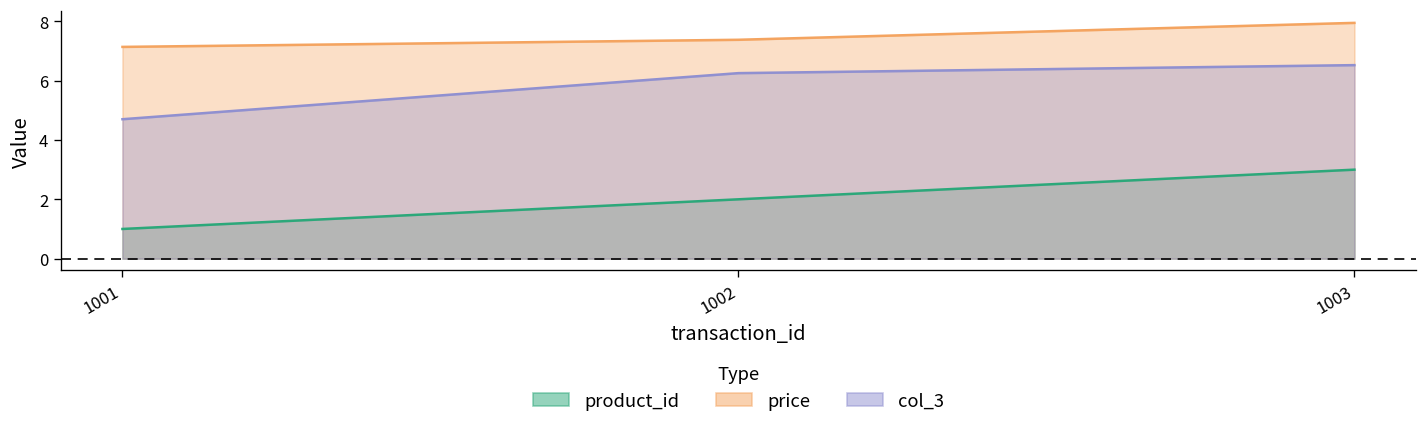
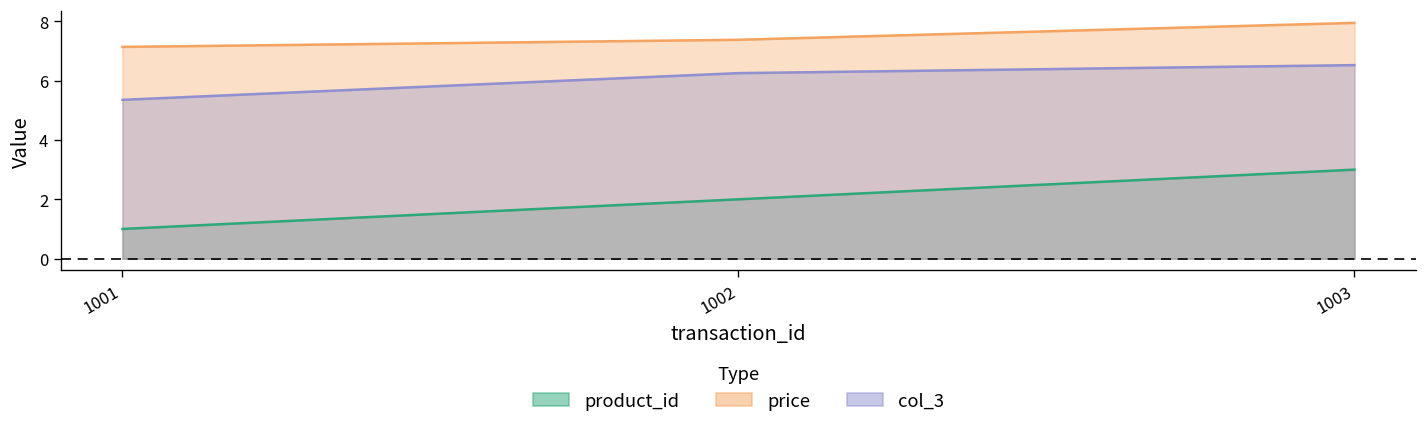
  {
    "product_id": {
      "1001": 1.0,
      "1002": 2.0,
      "1003": 3.0
    },
    "price": {
      "1001": 7.1,
      "1002": 7.4,
      "1003": 8.0
    },
    "col_3": {
-     "1001": 4.7,
+     "1001": 5.4,
      "1002": 6.3,
      "1003": 6.5
    }
  }
